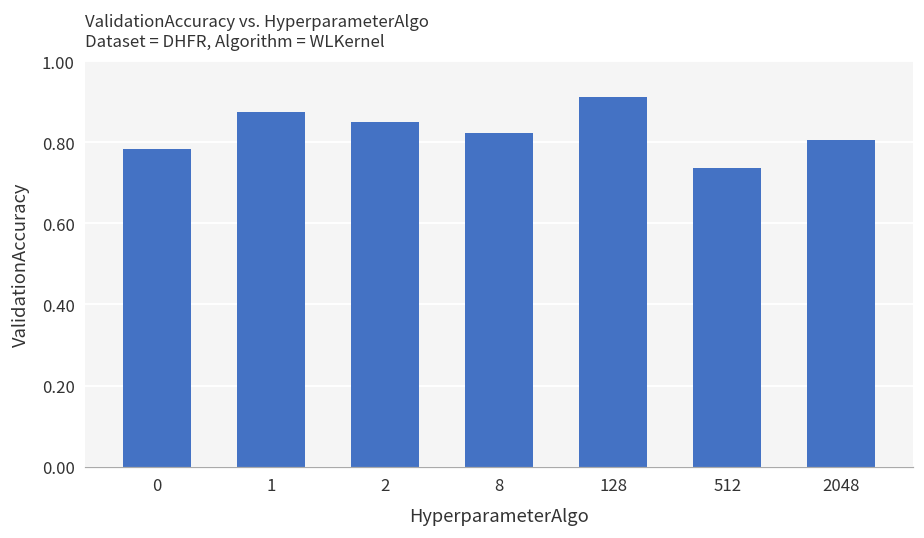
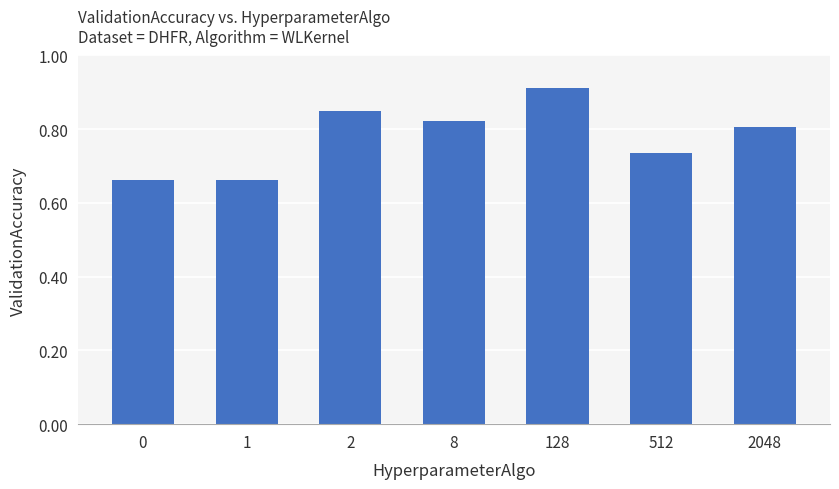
  {
-   "0": 0.78,
-   "1": 0.87,
+   "0": 0.66,
+   "1": 0.66,
    "2": 0.85,
    "8": 0.82,
    "128": 0.91,
    "512": 0.74,
    "2048": 0.81
  }
